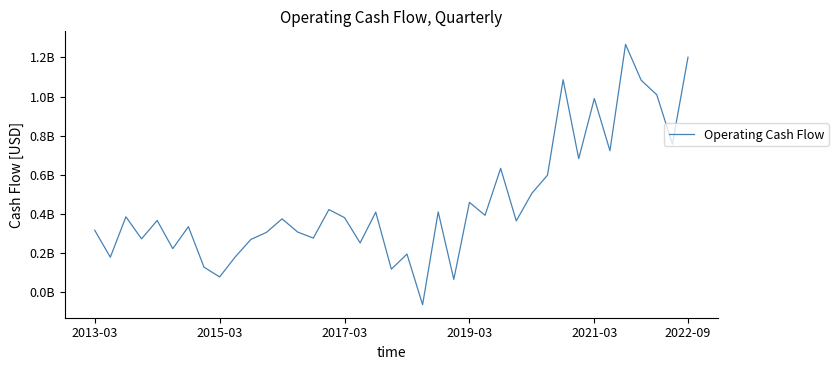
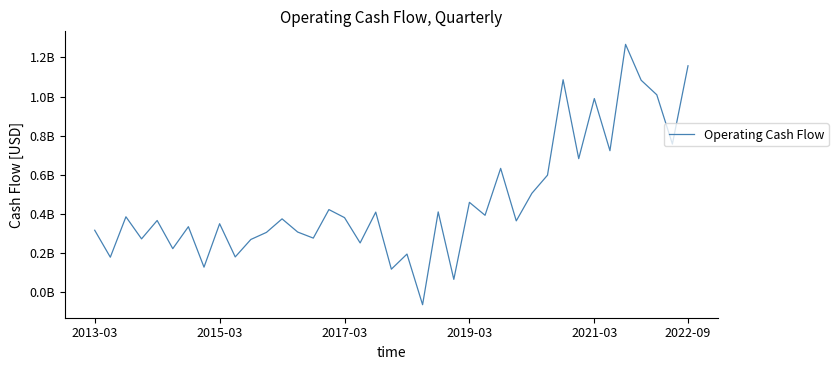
  {
    "2013-03": 320000000,
-   "2015-03": 80000000,
+   "2015-03": 350000000,
    "2017-03": 380000000,
    "2019-03": 460000000,
    "2021-03": 990000000,
-   "2022-09": 1200000000
+   "2022-09": 1160000000
  }
